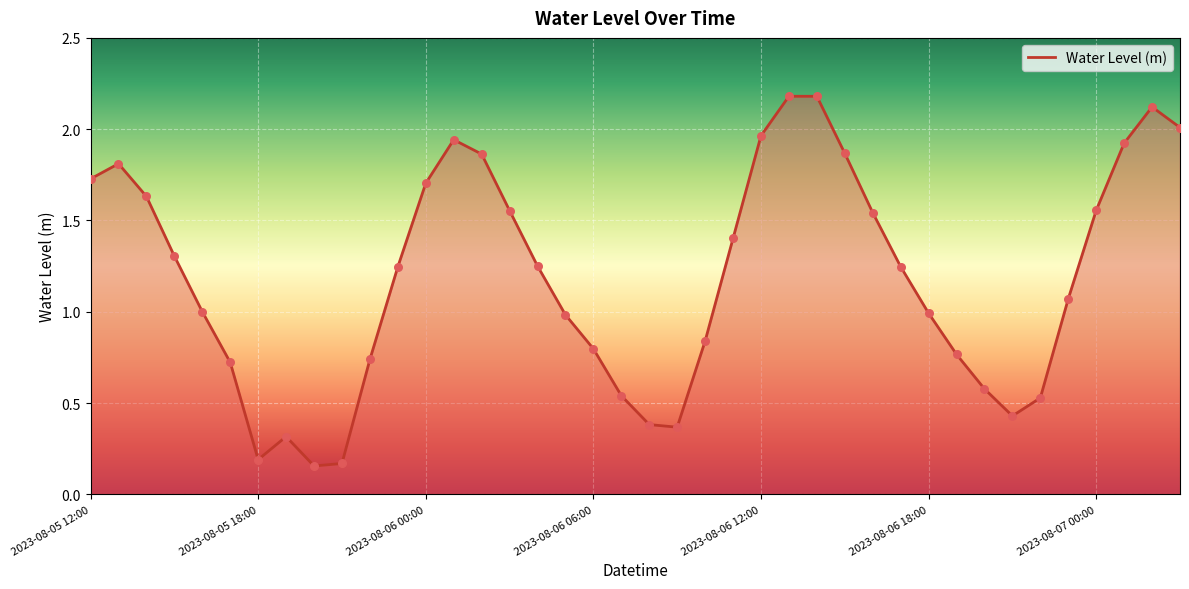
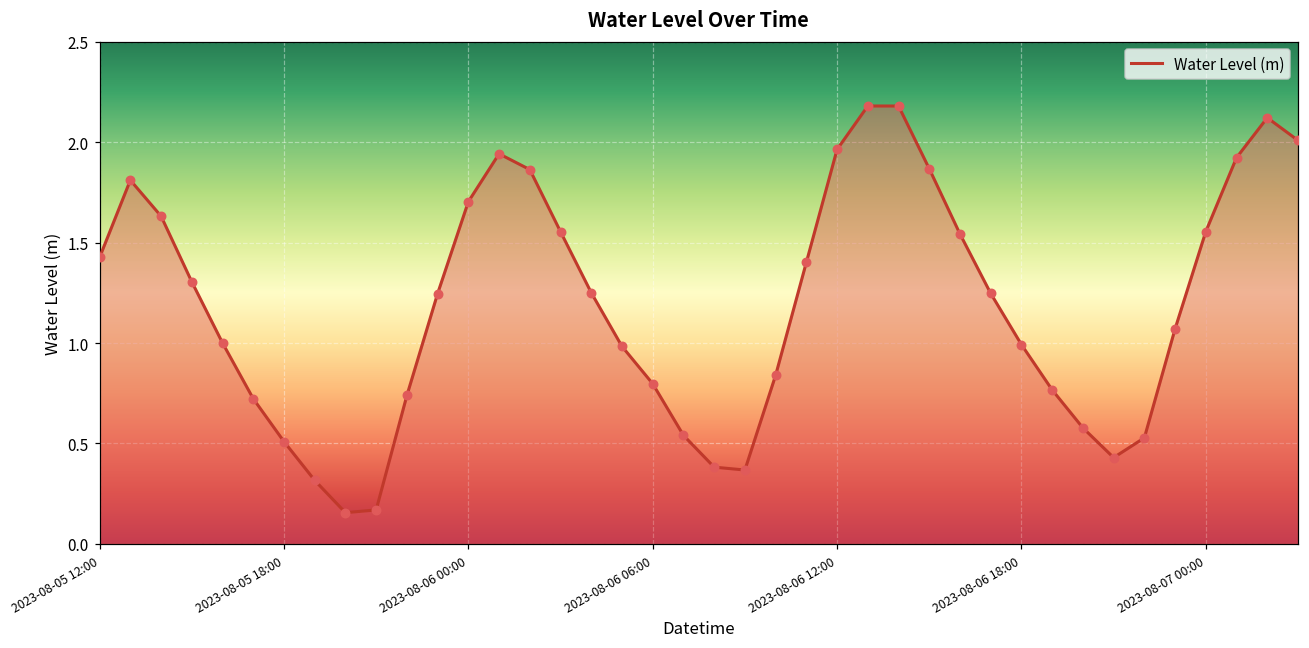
  {
-   "2023-08-05 12:00": 1.73,
-   "2023-08-05 18:00": 0.19,
+   "2023-08-05 12:00": 1.43,
+   "2023-08-05 18:00": 0.51,
    "2023-08-06 00:00": 1.70,
    "2023-08-06 06:00": 0.80,
    "2023-08-06 12:00": 1.96,
    "2023-08-06 18:00": 0.99,
    "2023-08-07 00:00": 1.56
  }
